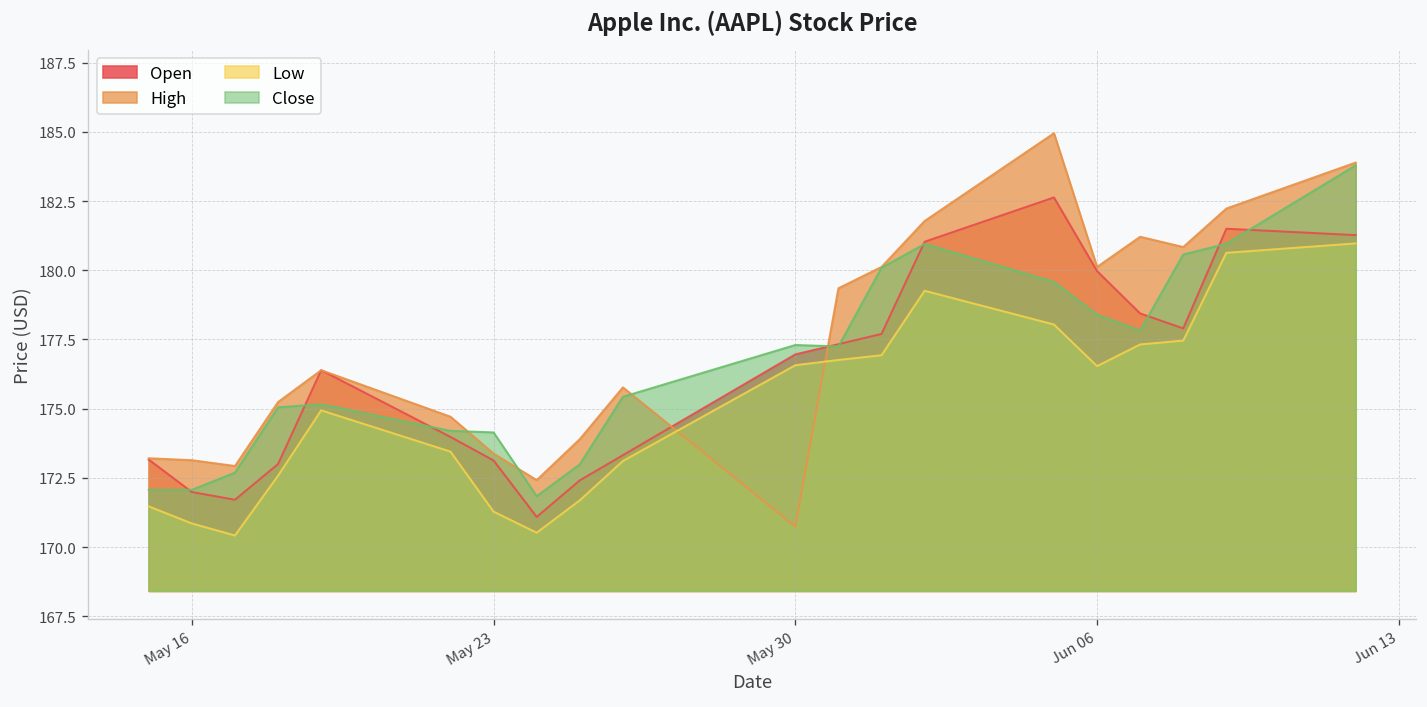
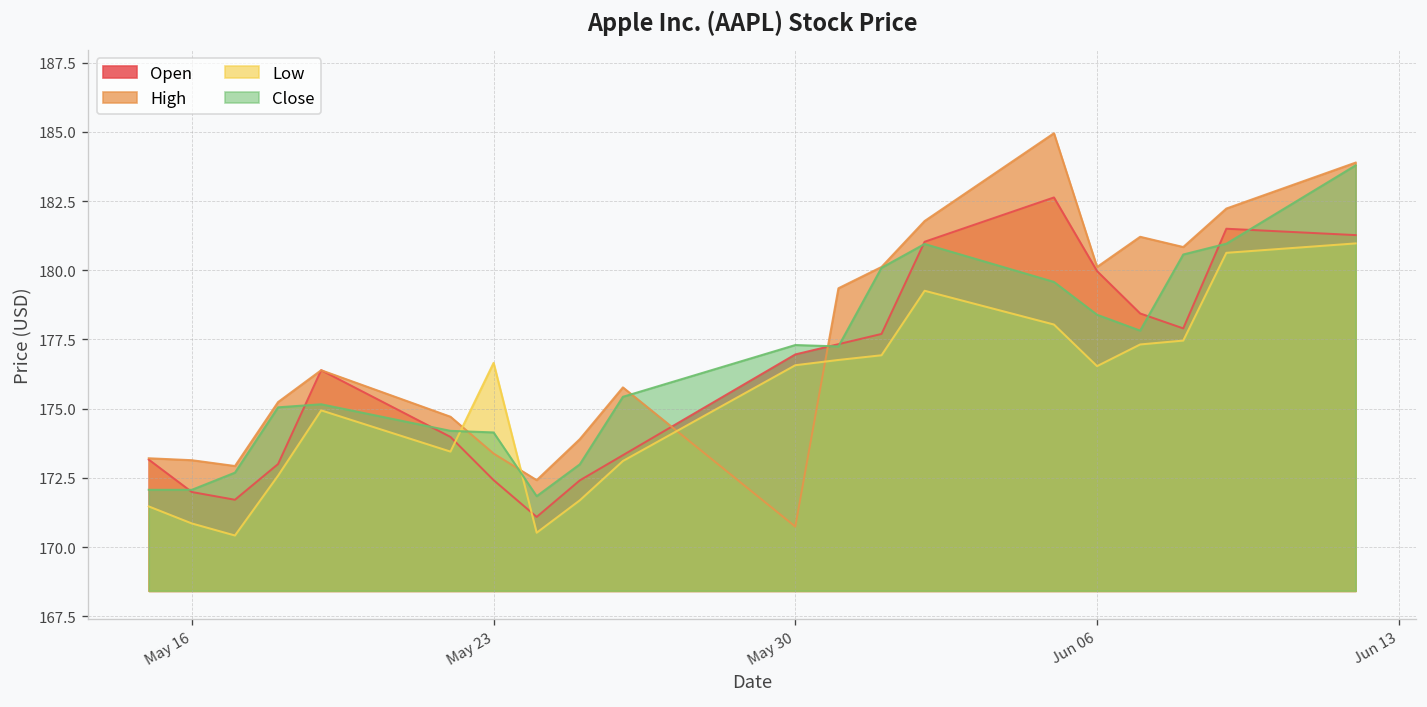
  {
    "Open": {
-     "May 23": 173.1,
+     "May 23": 172.4,
      "May 30": 177.0,
      "Jun 06": 180.0
    },
    "High": {
      "May 16": 173.1,
      "May 23": 173.4,
      "May 30": 170.7,
      "Jun 06": 180.1
    },
    "Low": {
      "May 16": 170.9,
-     "May 23": 171.3,
+     "May 23": 176.7,
      "May 30": 176.6,
      "Jun 06": 176.5
    },
    "Close": {
      "May 23": 174.1,
      "May 30": 177.3,
      "Jun 06": 178.4
    }
  }
